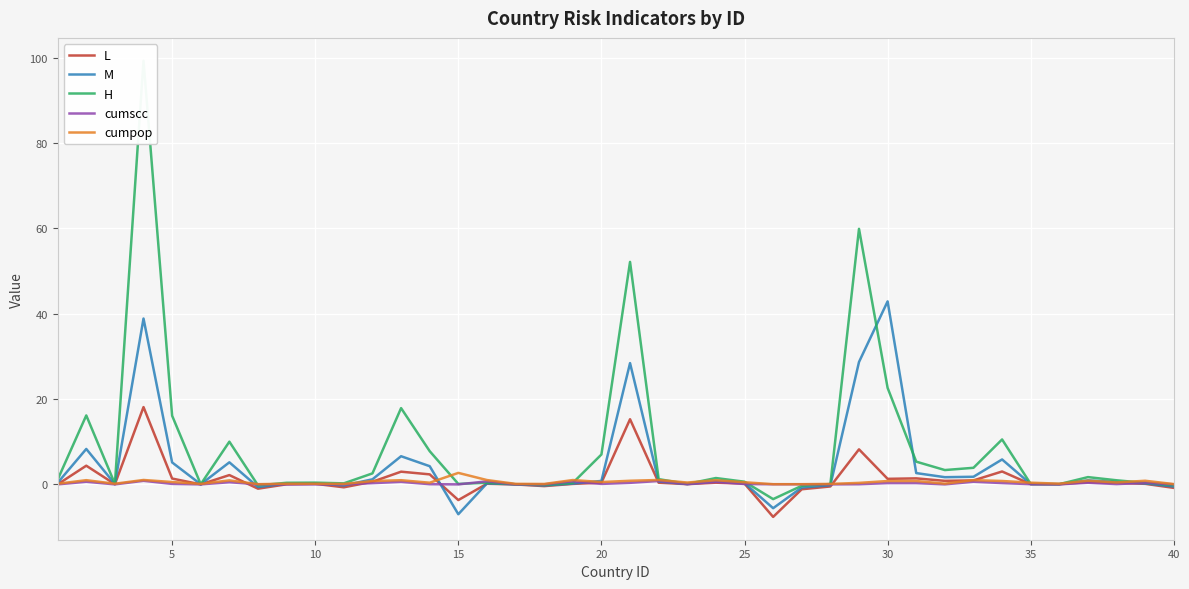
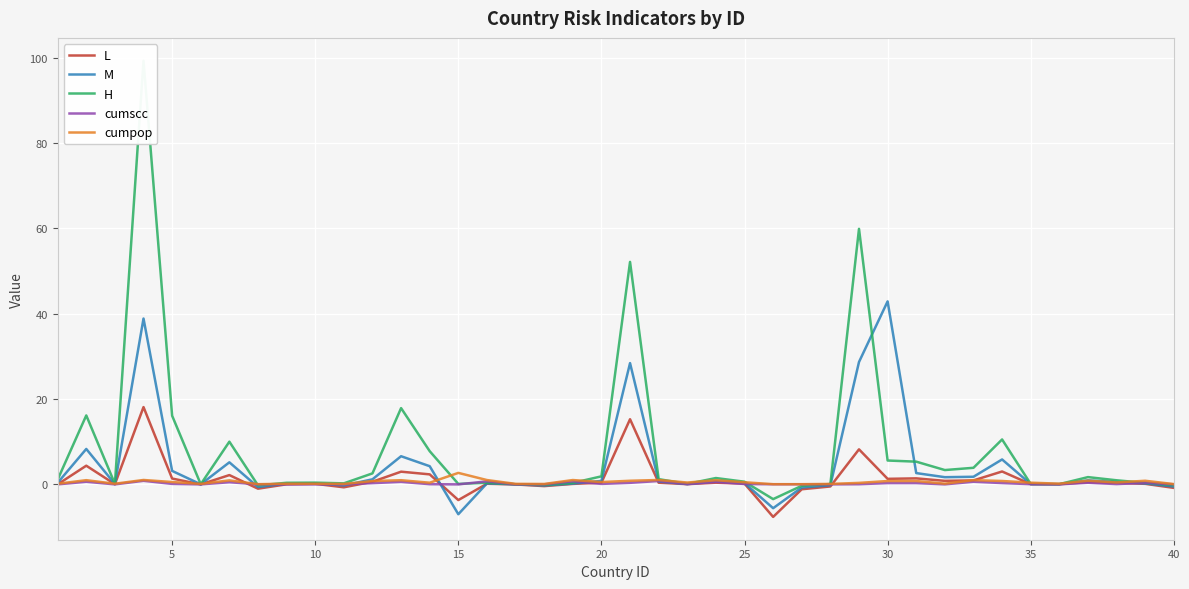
  {
    "L": {
      "5": 1,
      "15": -4
    },
    "M": {
-     "5": 5,
+     "5": 3,
      "15": -7,
      "30": 43
    },
    "H": {
      "5": 16,
-     "20": 7,
-     "30": 23
+     "20": 2,
+     "30": 6
    },
    "cumpop": {
      "15": 3
    }
  }
